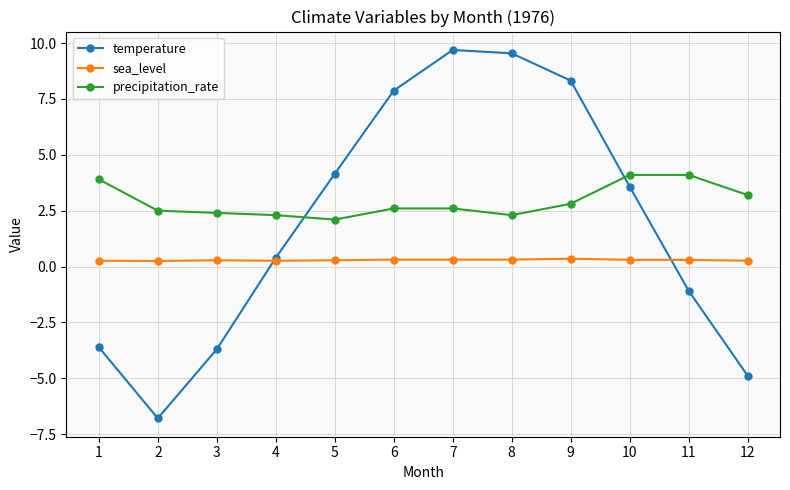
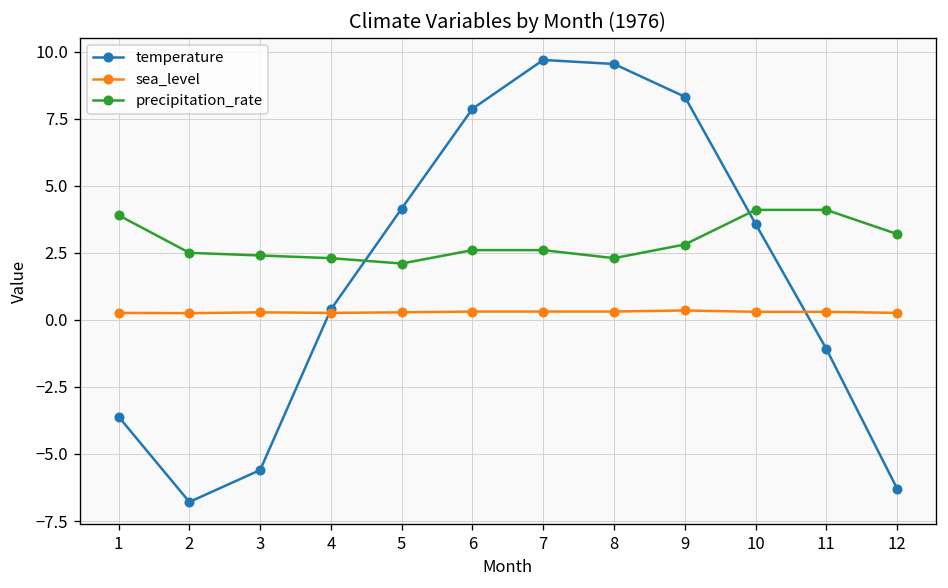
  {
    "temperature": {
      "1": -3.6,
      "2": -6.8,
-     "3": -3.7,
+     "3": -5.6,
      "4": 0.4,
      "5": 4.2,
      "6": 7.9,
      "7": 9.7,
      "8": 9.5,
      "9": 8.3,
      "10": 3.6,
      "11": -1.1,
-     "12": -4.9
+     "12": -6.3
    },
    "sea_level": {
      "1": 0.3,
      "2": 0.3,
      "3": 0.3,
      "4": 0.3,
      "5": 0.3,
      "6": 0.3,
      "7": 0.3,
      "8": 0.3,
      "9": 0.4,
      "10": 0.3,
      "11": 0.3,
      "12": 0.3
    },
    "precipitation_rate": {
      "1": 3.9,
      "2": 2.5,
      "3": 2.4,
      "4": 2.3,
      "5": 2.1,
      "6": 2.6,
      "7": 2.6,
      "8": 2.3,
      "9": 2.8,
      "10": 4.1,
      "11": 4.1,
      "12": 3.2
    }
  }
